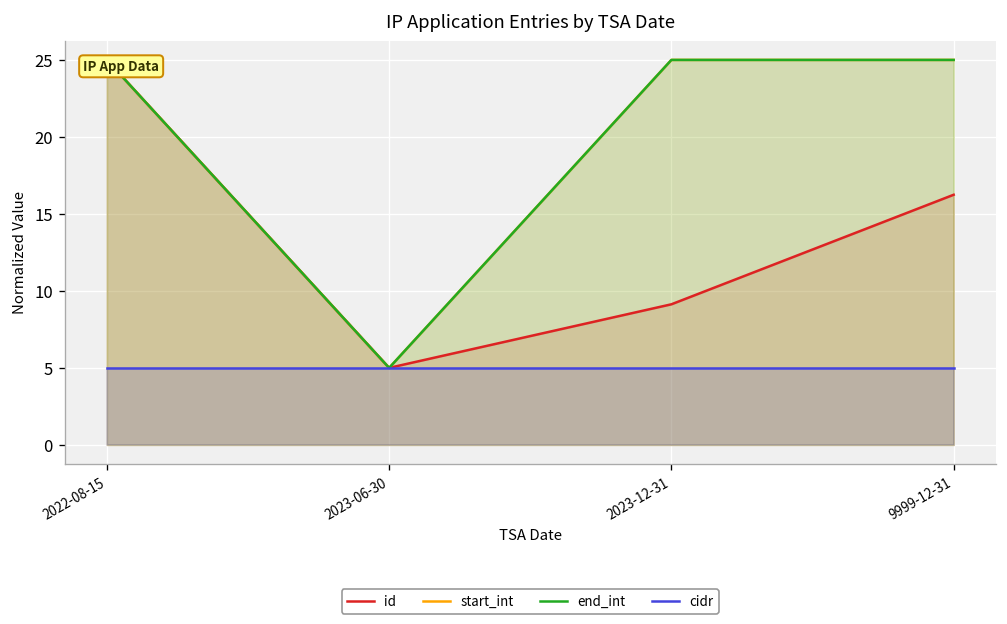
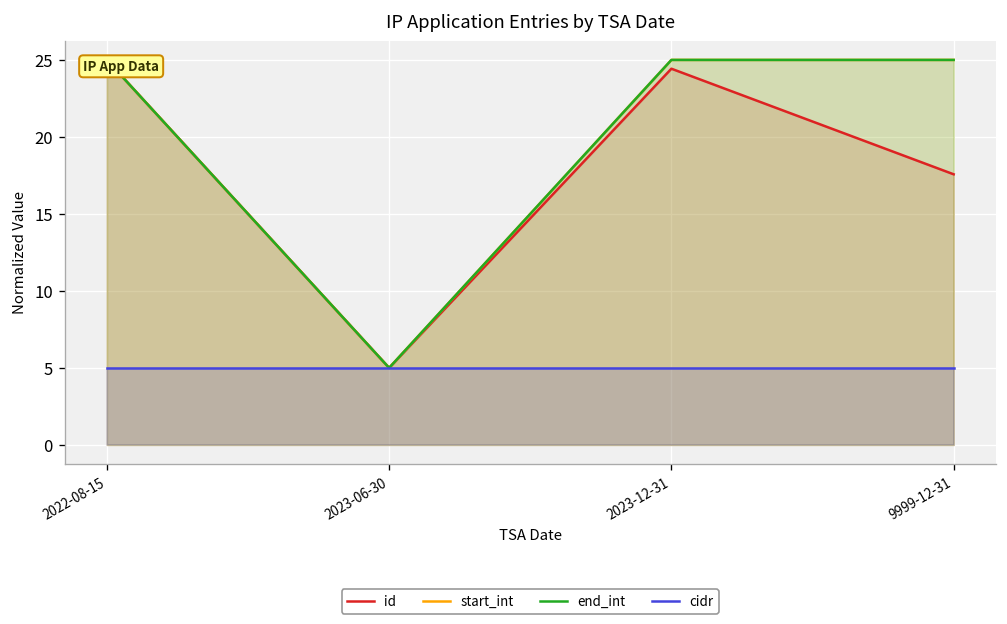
  {
    "id": {
-     "2023-12-31": 9.1,
-     "9999-12-31": 16.2
+     "2023-12-31": 24.4,
+     "9999-12-31": 17.6
    },
    "end_int": {
      "2023-12-31": 25.0,
      "9999-12-31": 25.0
    },
    "cidr": {
      "2022-08-15": 5.0,
      "2023-12-31": 5.0,
      "9999-12-31": 5.0
    }
  }
